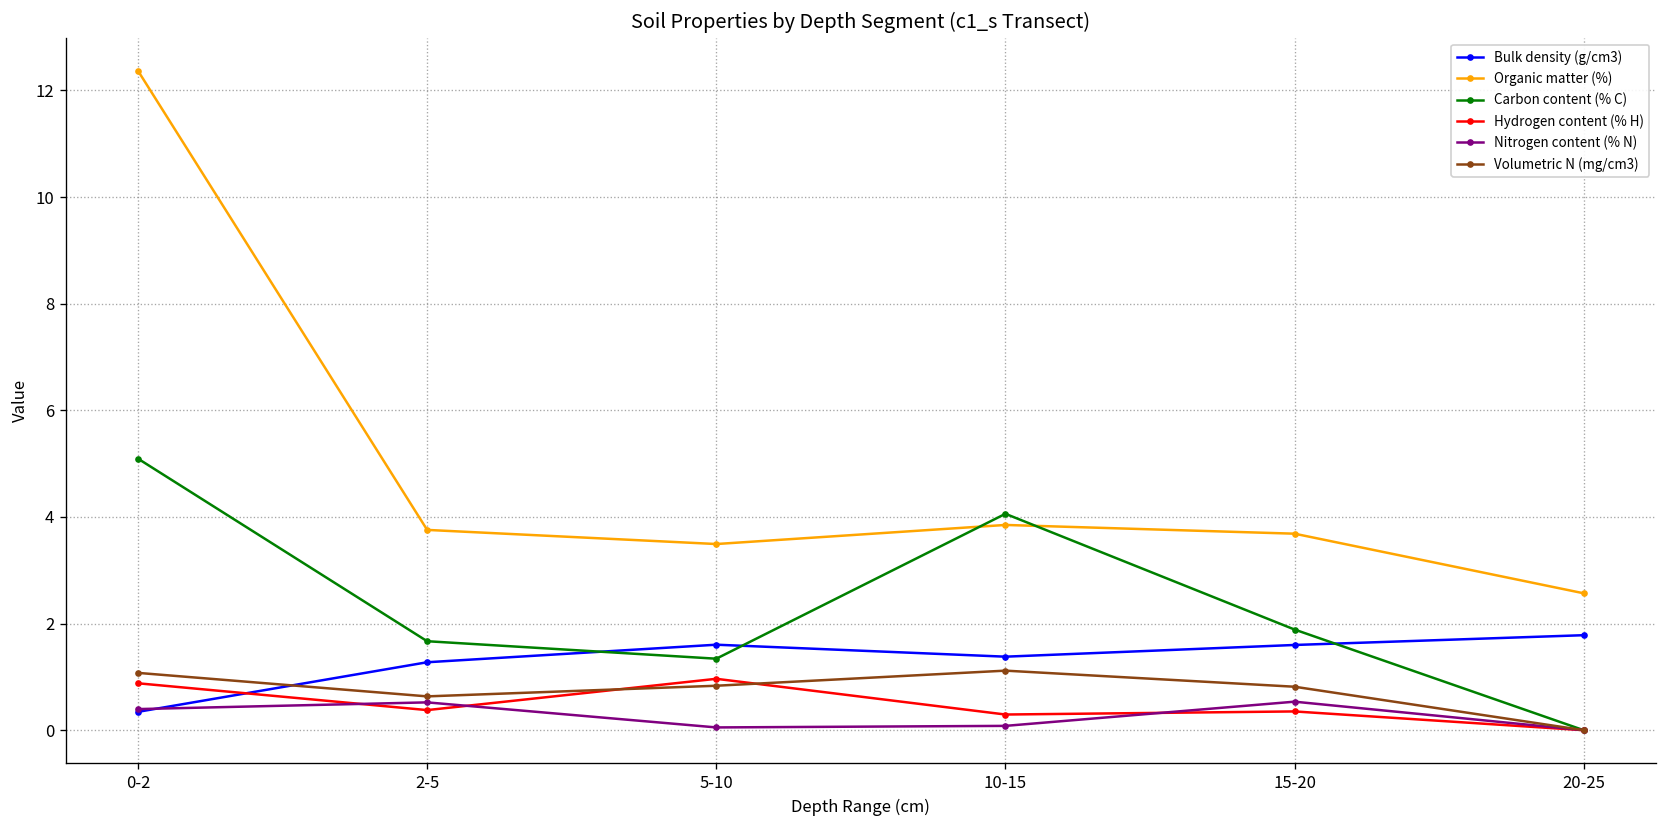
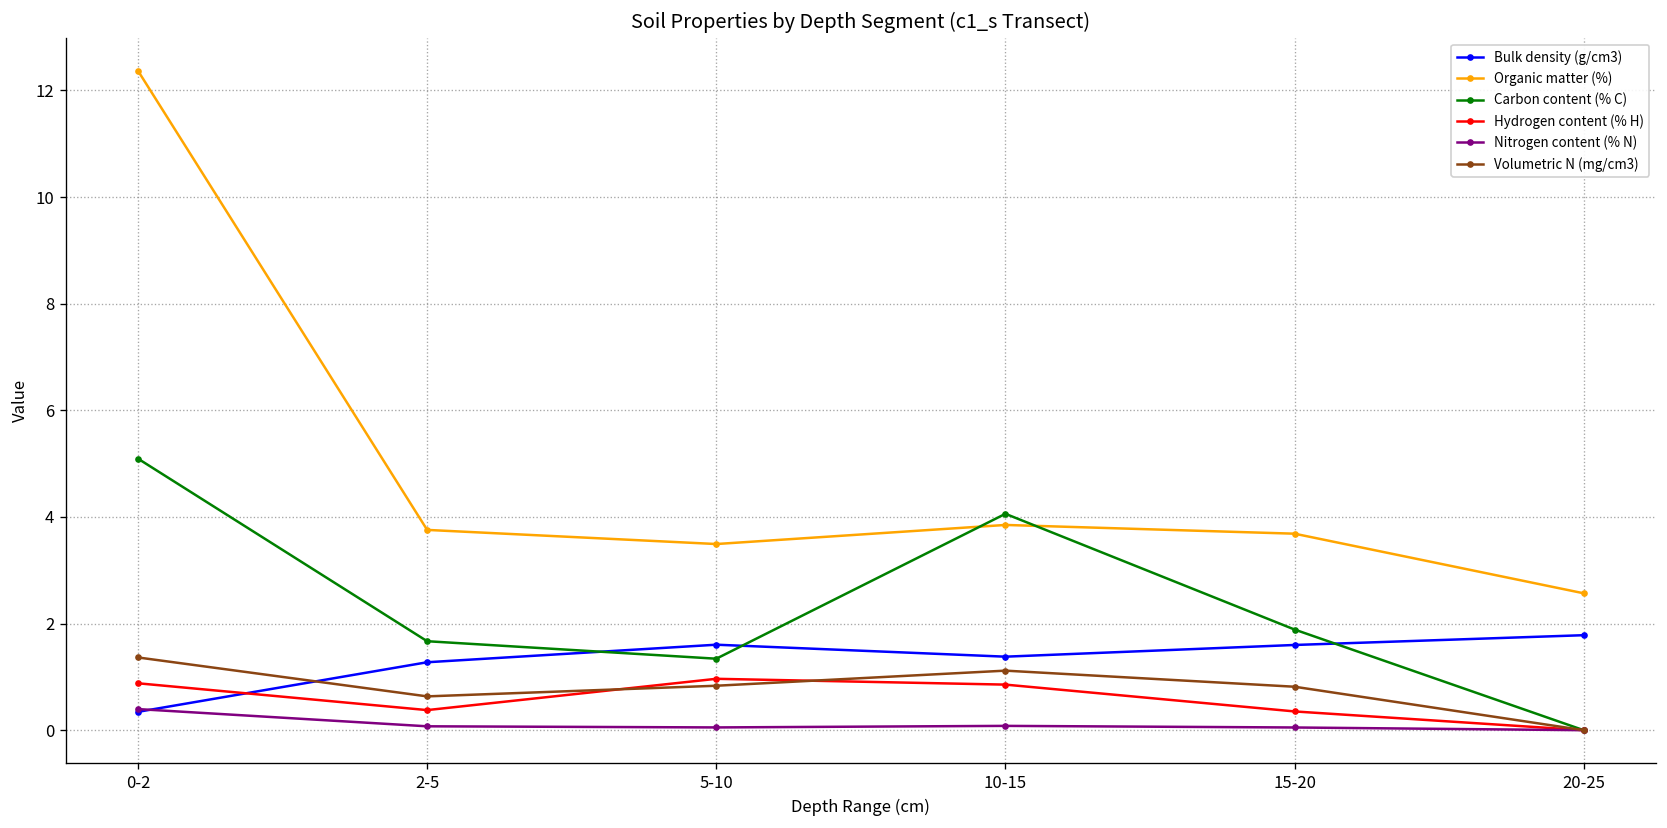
  {
    "Bulk density (g/cm3)": {
      "2-5": 1.3,
      "5-10": 1.6,
      "10-15": 1.4,
      "15-20": 1.6,
      "20-25": 1.8
    },
    "Organic matter (%)": {
      "0-2": 12.4,
      "2-5": 3.8,
      "5-10": 3.5,
      "10-15": 3.9,
      "15-20": 3.7,
      "20-25": 2.6
    },
    "Carbon content (% C)": {
      "0-2": 5.1,
      "2-5": 1.7,
      "5-10": 1.3,
      "10-15": 4.1,
      "15-20": 1.9
    },
    "Hydrogen content (% H)": {
      "0-2": 0.9,
      "2-5": 0.4,
      "5-10": 1.0,
-     "10-15": 0.3,
+     "10-15": 0.9,
      "15-20": 0.4
    },
    "Nitrogen content (% N)": {
-     "2-5": 0.5,
+     "2-5": 0.1,
      "5-10": 0.1,
      "10-15": 0.1,
-     "15-20": 0.5
+     "15-20": 0.1
    },
    "Volumetric N (mg/cm3)": {
-     "0-2": 1.1,
+     "0-2": 1.4,
      "2-5": 0.6,
      "5-10": 0.8,
      "10-15": 1.1,
      "15-20": 0.8
    }
  }
